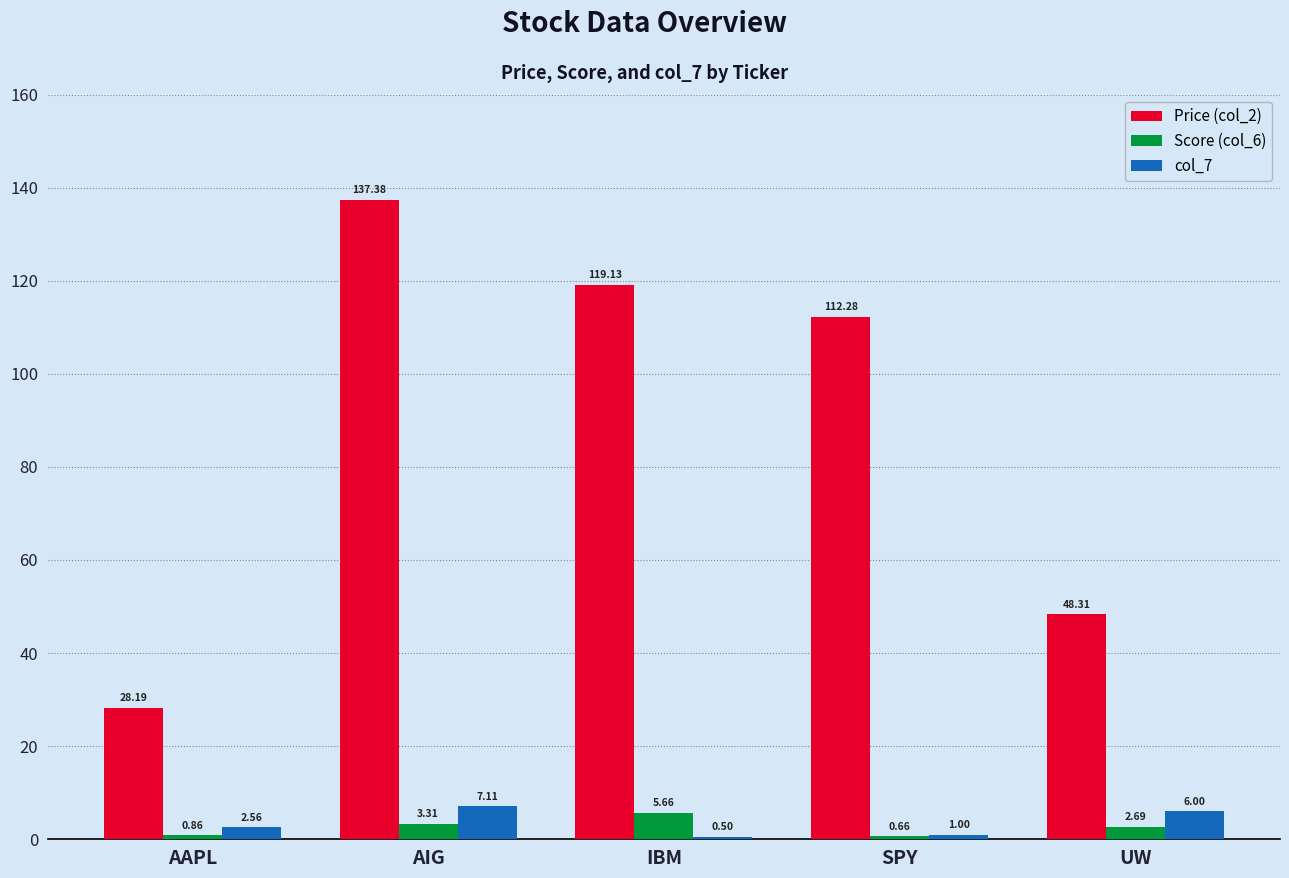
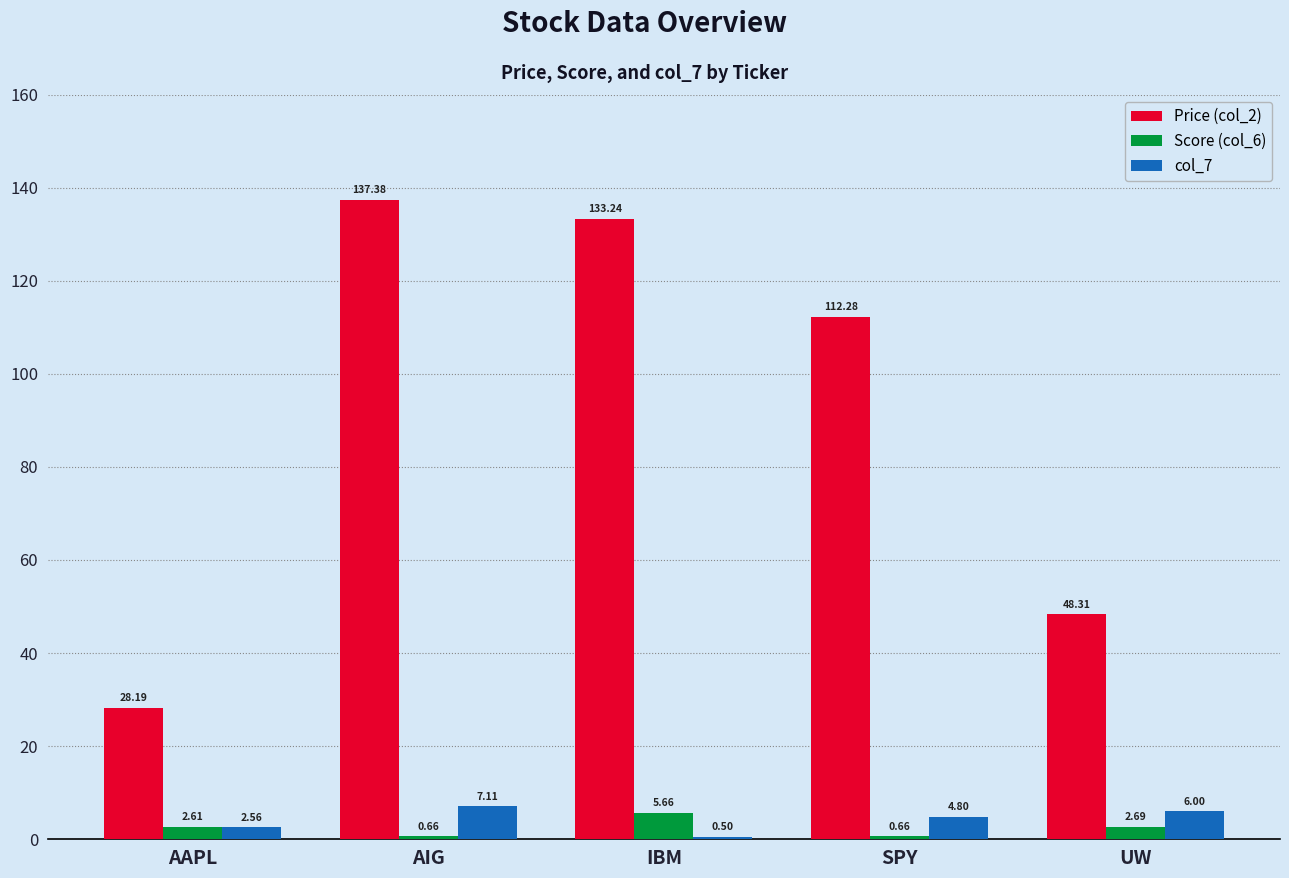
  {
    "Price (col_2)": {
      "AAPL": 28.19,
      "AIG": 137.38,
-     "IBM": 119.13,
+     "IBM": 133.24,
      "SPY": 112.28,
      "UW": 48.31
    },
    "Score (col_6)": {
-     "AAPL": 0.86,
-     "AIG": 3.31,
+     "AAPL": 2.61,
+     "AIG": 0.66,
      "IBM": 5.66,
      "SPY": 0.66,
      "UW": 2.69
    },
    "col_7": {
      "AAPL": 2.56,
      "AIG": 7.11,
      "IBM": 0.50,
-     "SPY": 1.00,
+     "SPY": 4.80,
      "UW": 6.00
    }
  }
